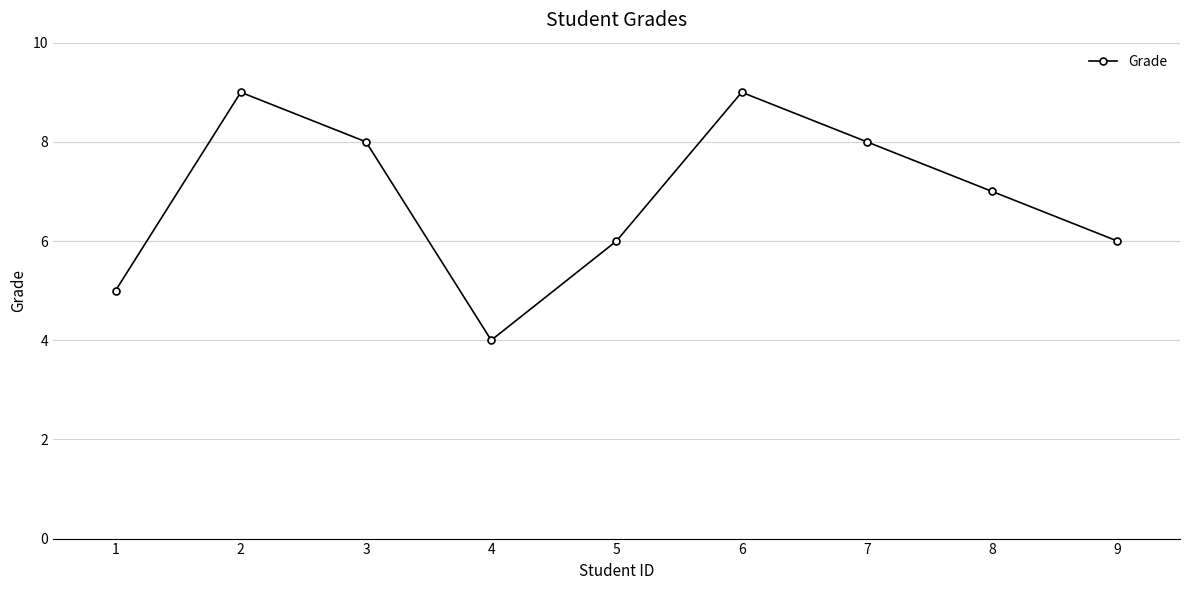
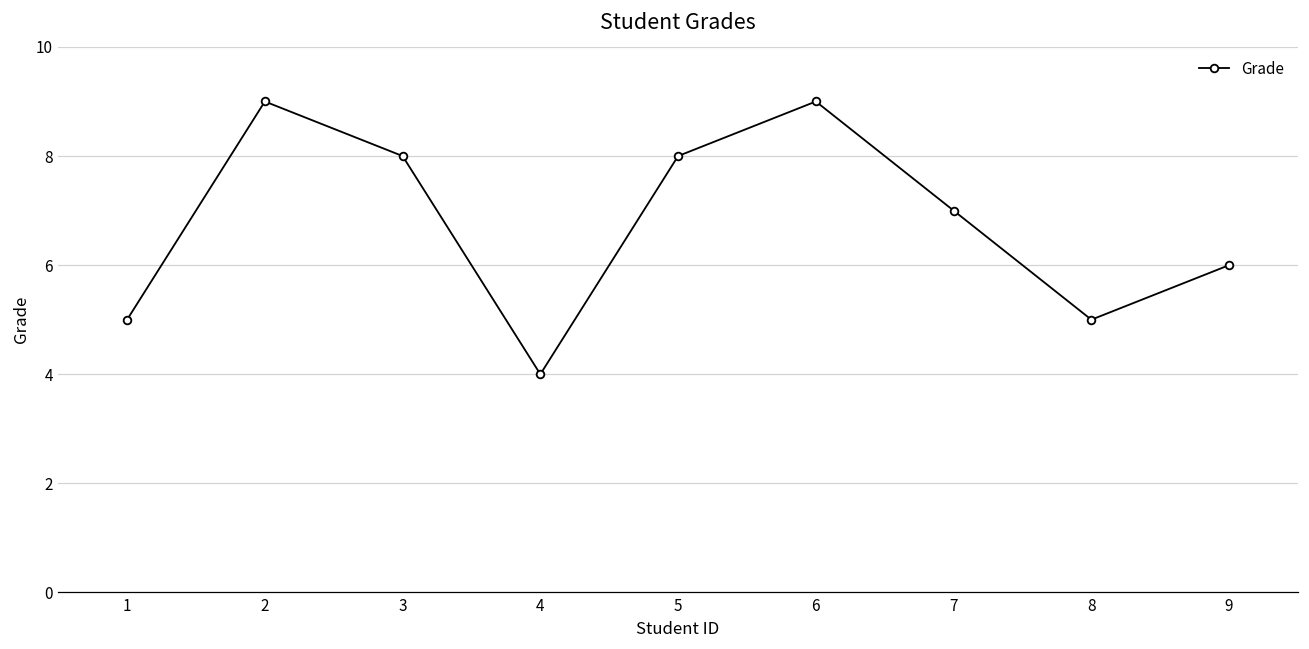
  {
    "1": 5,
    "2": 9,
    "3": 8,
    "4": 4,
-   "5": 6,
+   "5": 8,
    "6": 9,
-   "7": 8,
-   "8": 7,
+   "7": 7,
+   "8": 5,
    "9": 6
  }
